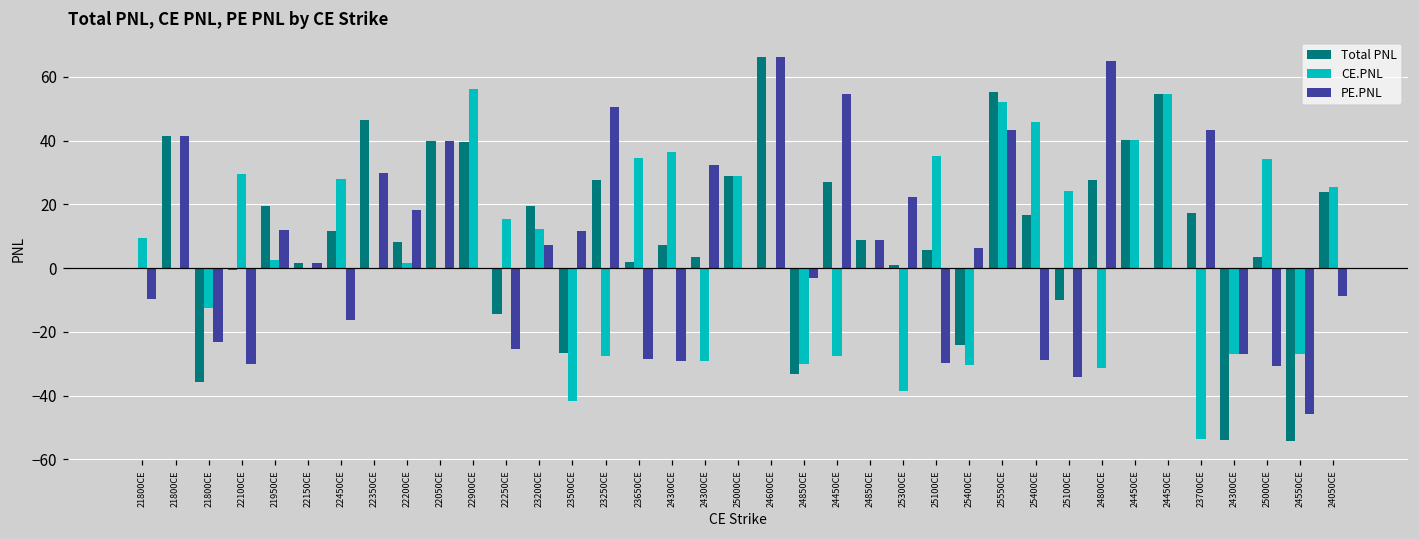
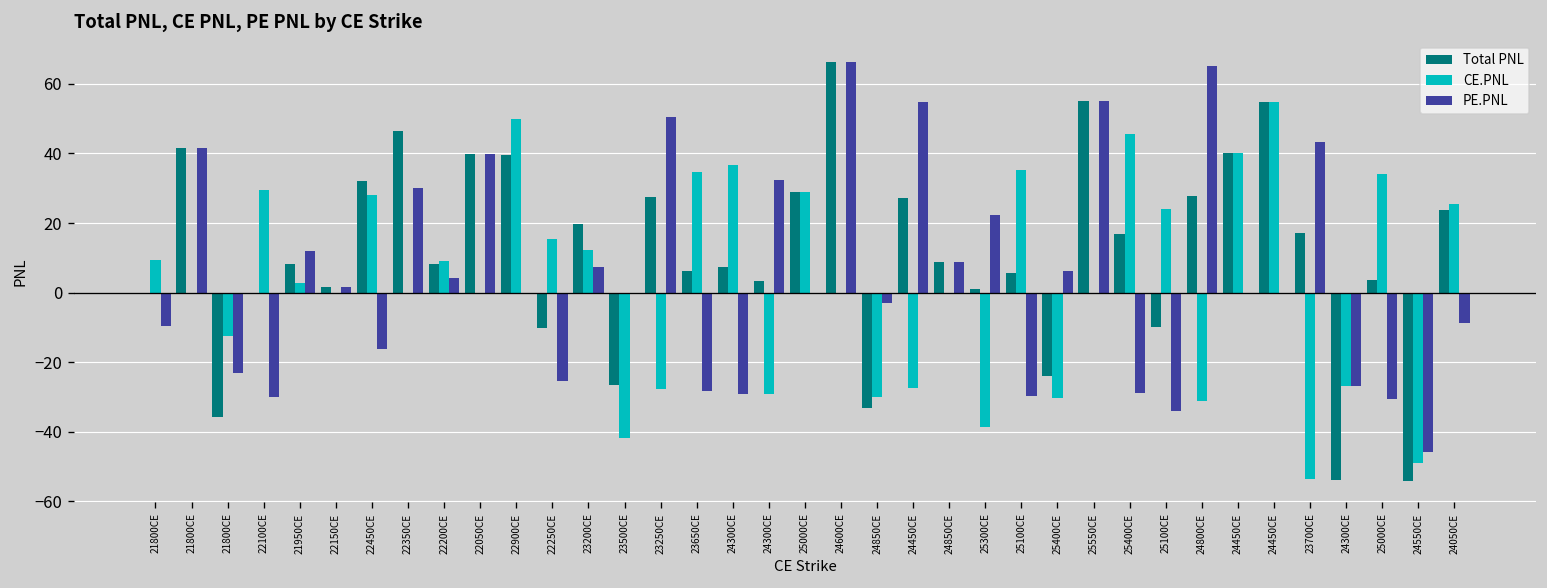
  {
    "Total PNL": {
-     "21950CE": 19,
+     "21950CE": 8,
      "22150CE": 2,
-     "22450CE": 12,
+     "22450CE": 32,
      "22350CE": 46,
      "22200CE": 8,
      "22050CE": 40,
      "22900CE": 40,
-     "22250CE": -14,
+     "22250CE": -10,
      "23200CE": 20,
      "23500CE": -27,
      "23250CE": 28,
-     "23650CE": 2,
+     "23650CE": 6,
      "24600CE": 66,
      "25300CE": 1,
      "25550CE": 55,
      "24800CE": 28,
      "23700CE": 17,
      "24550CE": -54,
      "24050CE": 24
    },
    "CE.PNL": {
      "22100CE": 29,
      "21950CE": 3,
      "22150CE": 0,
      "22450CE": 28,
      "22350CE": 0,
-     "22200CE": 2,
+     "22200CE": 9,
      "22050CE": 0,
-     "22900CE": 56,
+     "22900CE": 50,
      "22250CE": 15,
      "23200CE": 12,
      "23500CE": -42,
      "23250CE": -28,
      "23650CE": 35,
      "24600CE": 0,
      "25300CE": -39,
-     "25550CE": 52,
+     "25550CE": 0,
      "24800CE": -31,
      "23700CE": -54,
-     "24550CE": -27,
+     "24550CE": -49,
      "24050CE": 25
    },
    "PE.PNL": {
      "22100CE": -30,
      "21950CE": 12,
      "22150CE": 2,
      "22450CE": -16,
      "22350CE": 30,
-     "22200CE": 18,
+     "22200CE": 4,
      "22050CE": 40,
      "22900CE": 0,
      "22250CE": -25,
      "23200CE": 7,
-     "23500CE": 12,
+     "23500CE": 0,
      "23250CE": 51,
      "23650CE": -28,
      "24600CE": 66,
      "25300CE": 22,
-     "25550CE": 43,
+     "25550CE": 55,
      "24800CE": 65,
      "23700CE": 43,
      "24550CE": -46,
      "24050CE": -9
    }
  }
